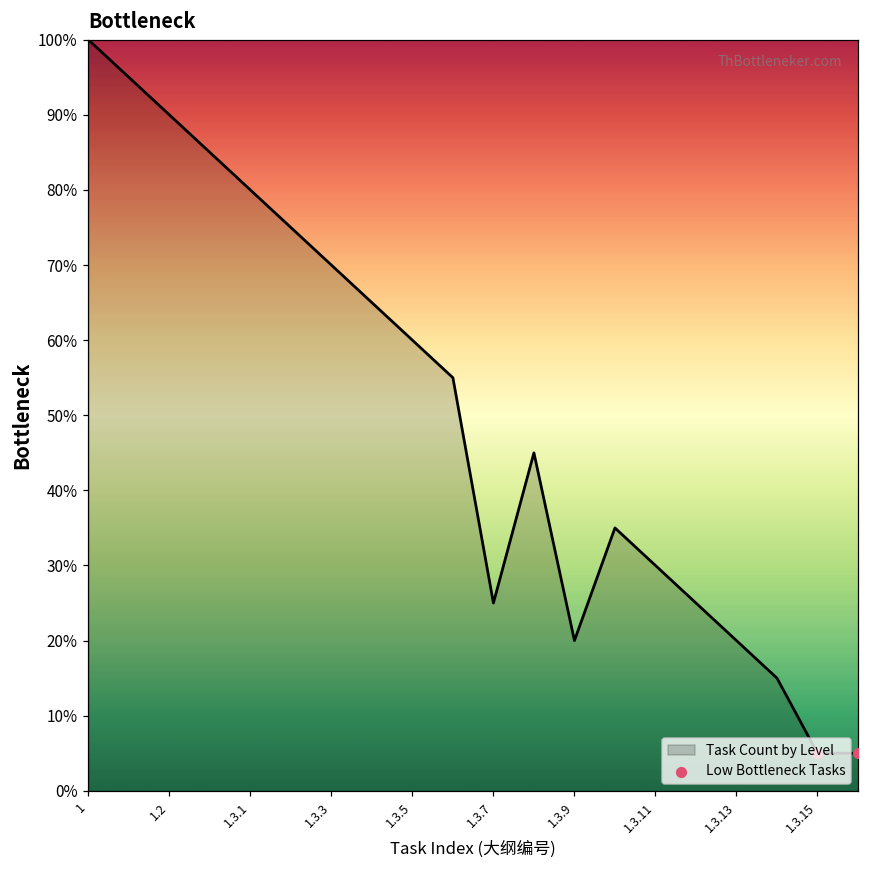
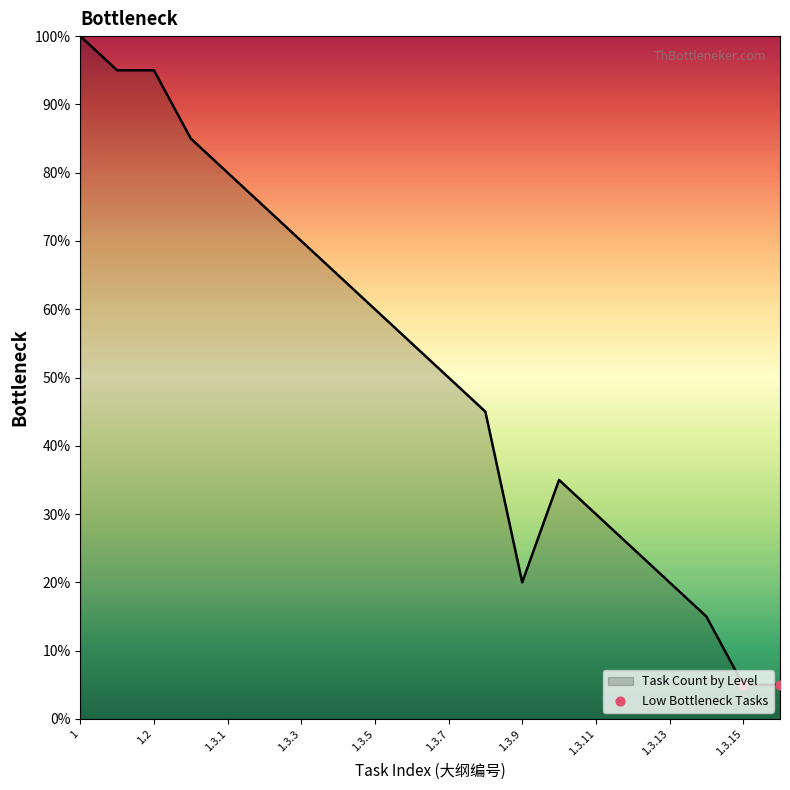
  {
    "Task Count by Level": {
      "1": "100%",
-     "1.2": "90%",
+     "1.2": "95%",
      "1.3.1": "80%",
      "1.3.3": "70%",
      "1.3.5": "60%",
-     "1.3.7": "25%",
+     "1.3.7": "50%",
      "1.3.9": "20%",
      "1.3.11": "30%",
      "1.3.13": "20%"
    }
  }
